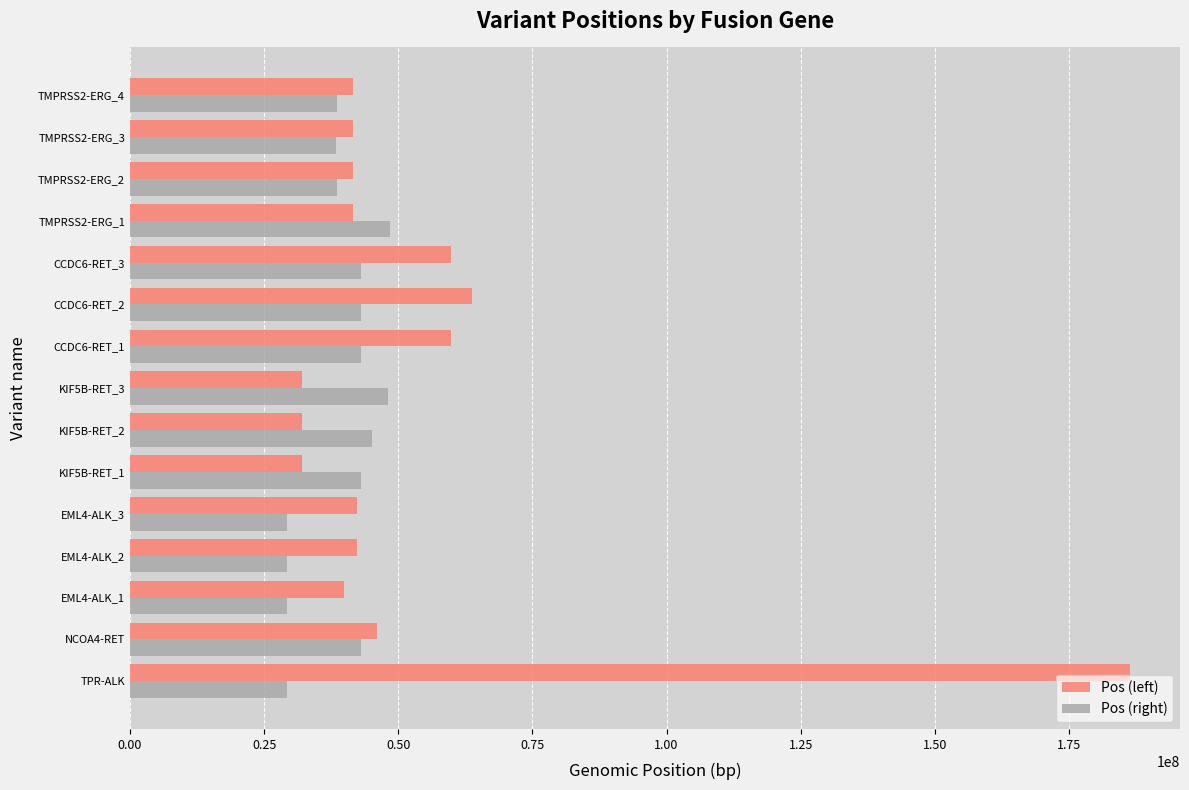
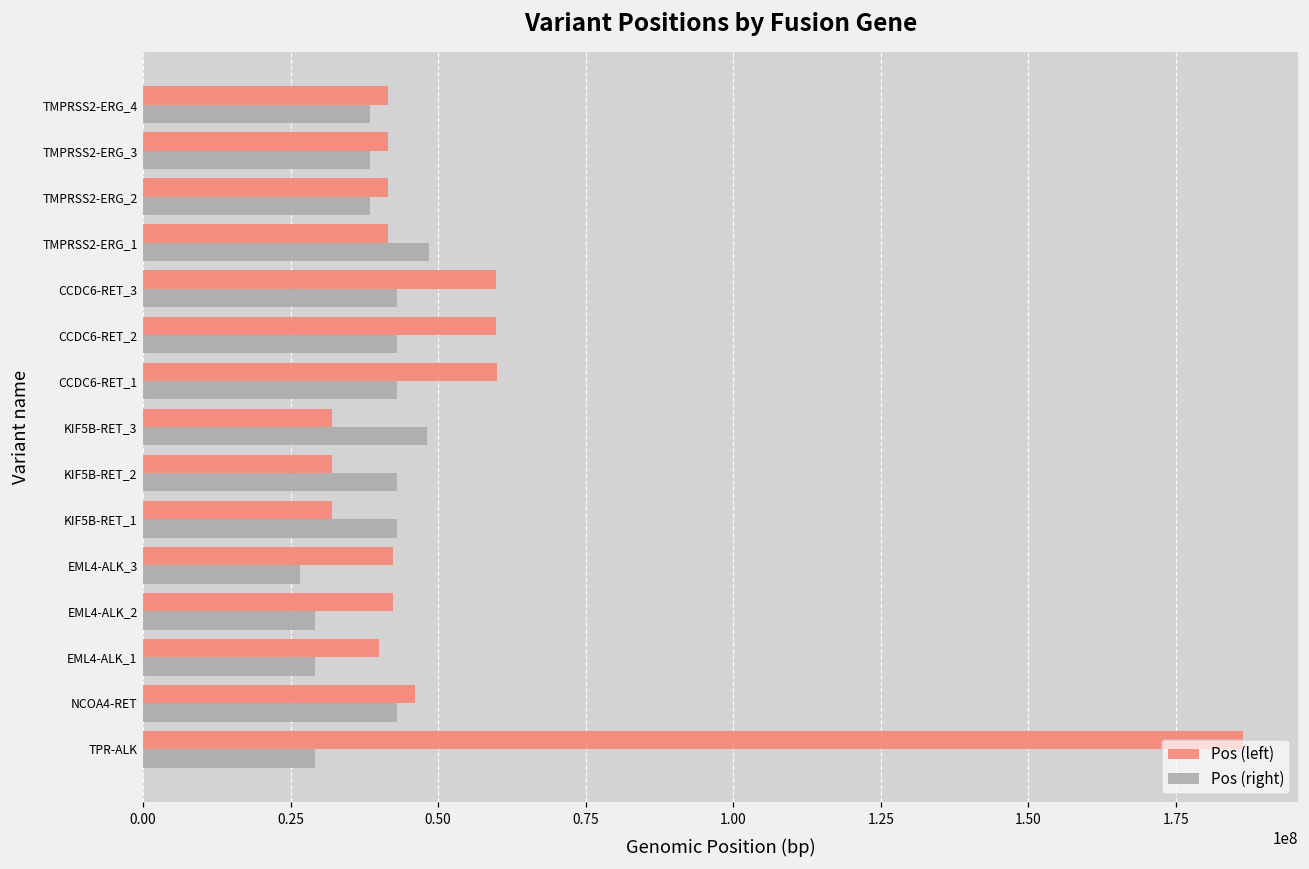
  {
    "Pos (left)": {
      "TMPRSS2-ERG_4": 41000000,
      "TMPRSS2-ERG_3": 41000000,
      "TMPRSS2-ERG_2": 41000000,
      "TMPRSS2-ERG_1": 42000000,
      "CCDC6-RET_3": 60000000,
-     "CCDC6-RET_2": 64000000,
+     "CCDC6-RET_2": 60000000,
      "CCDC6-RET_1": 60000000,
      "KIF5B-RET_3": 32000000,
      "KIF5B-RET_2": 32000000,
      "KIF5B-RET_1": 32000000,
      "EML4-ALK_3": 42000000,
      "EML4-ALK_2": 42000000,
      "EML4-ALK_1": 40000000,
      "NCOA4-RET": 46000000,
      "TPR-ALK": 186000000
    },
    "Pos (right)": {
      "TMPRSS2-ERG_4": 39000000,
      "TMPRSS2-ERG_3": 38000000,
      "TMPRSS2-ERG_2": 38000000,
      "TMPRSS2-ERG_1": 48000000,
      "CCDC6-RET_3": 43000000,
      "CCDC6-RET_2": 43000000,
      "CCDC6-RET_1": 43000000,
      "KIF5B-RET_3": 48000000,
-     "KIF5B-RET_2": 45000000,
+     "KIF5B-RET_2": 43000000,
      "KIF5B-RET_1": 43000000,
-     "EML4-ALK_3": 29000000,
+     "EML4-ALK_3": 27000000,
      "EML4-ALK_2": 29000000,
      "EML4-ALK_1": 29000000,
      "NCOA4-RET": 43000000,
      "TPR-ALK": 29000000
    }
  }
